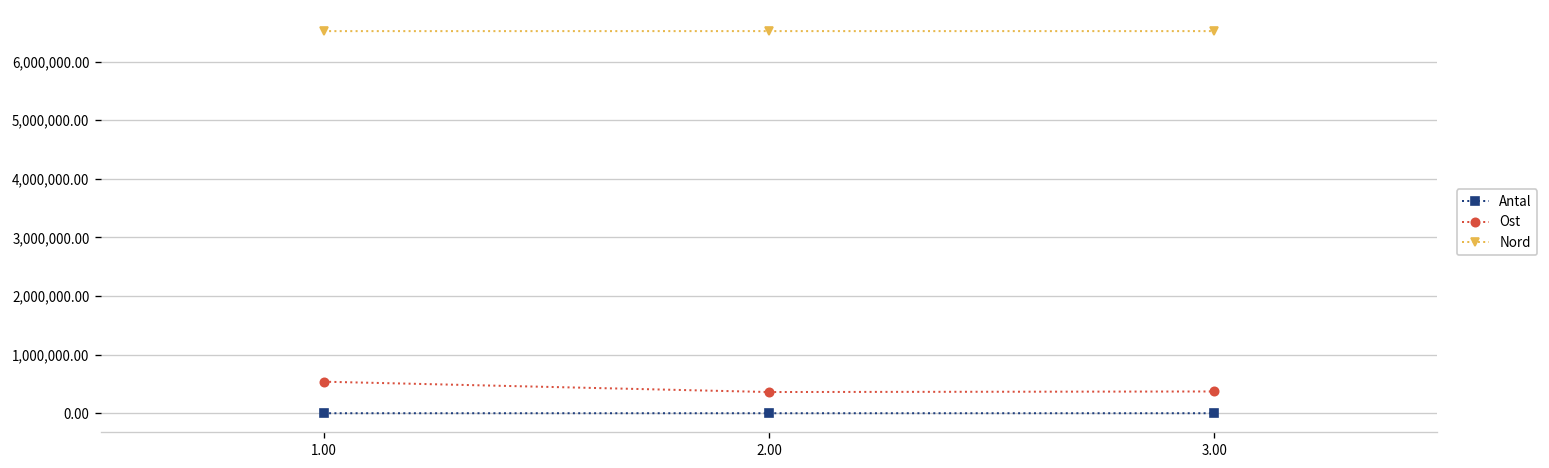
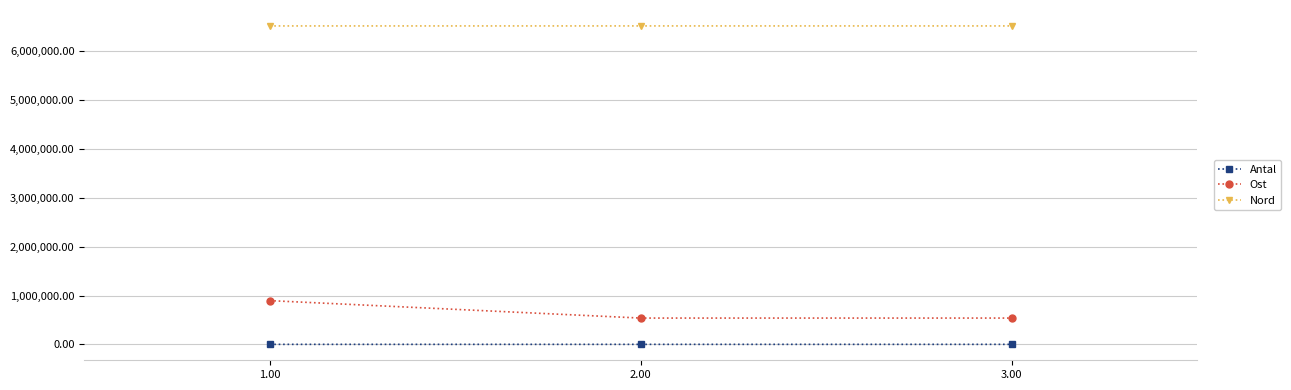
  {
    "Antal": {
      "1.00": "0",
      "2.00": "0",
      "3.00": "0"
    },
    "Ost": {
-     "1.00": "500,000",
-     "2.00": "400,000",
-     "3.00": "400,000"
+     "1.00": "900,000",
+     "2.00": "500,000",
+     "3.00": "500,000"
    },
    "Nord": {
      "1.00": "6,500,000",
      "2.00": "6,500,000",
      "3.00": "6,500,000"
    }
  }
